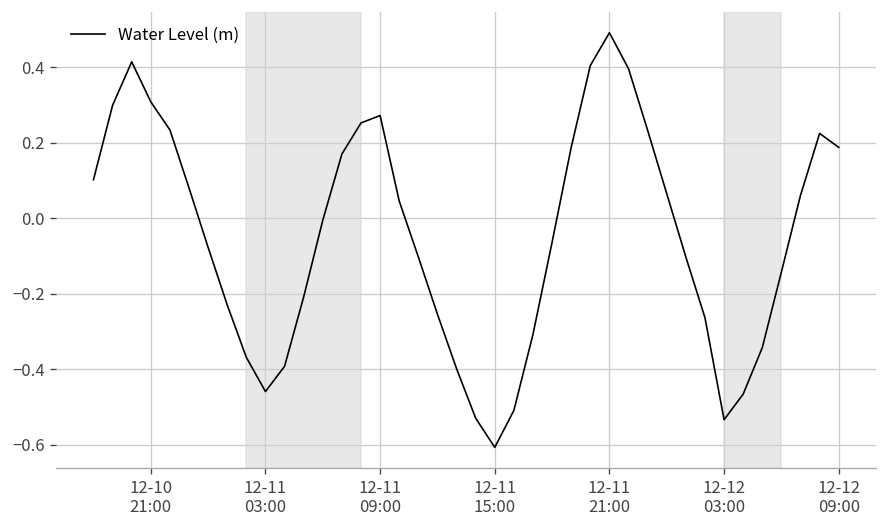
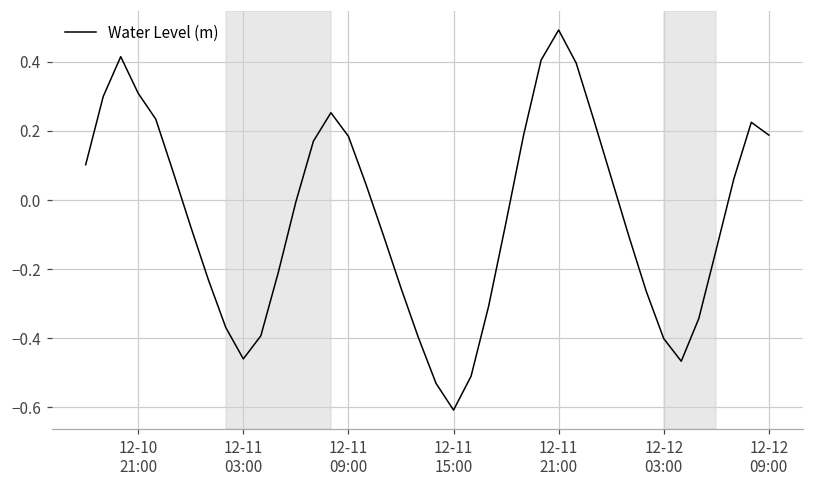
  {
    "12-10 21:00": 0.31,
    "12-11 03:00": -0.46,
-   "12-11 09:00": 0.27,
+   "12-11 09:00": 0.18,
    "12-11 15:00": -0.61,
    "12-11 21:00": 0.49,
-   "12-12 03:00": -0.53,
+   "12-12 03:00": -0.40,
    "12-12 09:00": 0.19
  }
